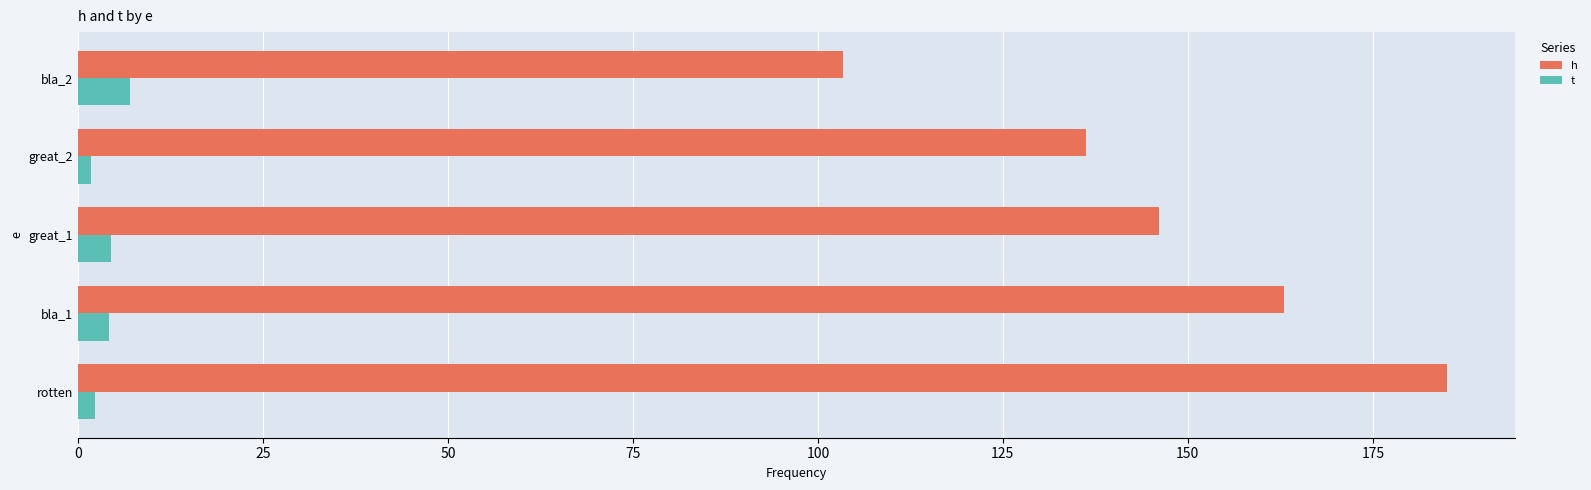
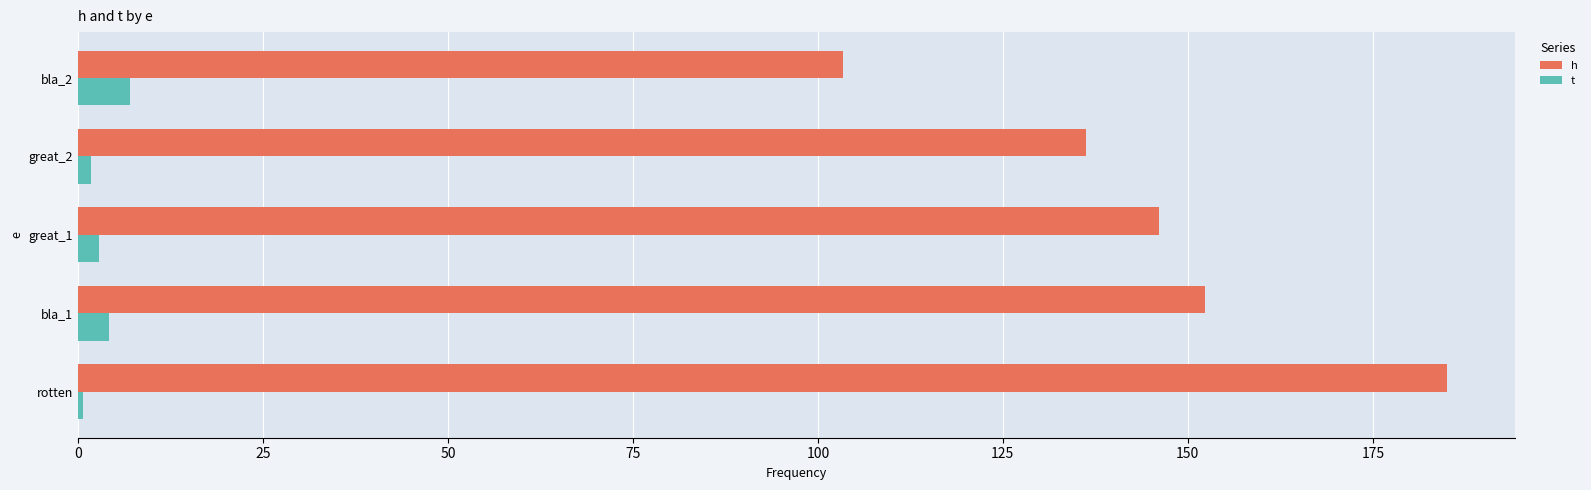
  {
    "h": {
      "bla_2": 103,
      "great_2": 136,
      "great_1": 146,
-     "bla_1": 163,
+     "bla_1": 152,
      "rotten": 185
    },
    "t": {
      "bla_2": 7,
      "great_2": 2,
-     "great_1": 5,
+     "great_1": 3,
      "bla_1": 4,
-     "rotten": 2
+     "rotten": 1
    }
  }
